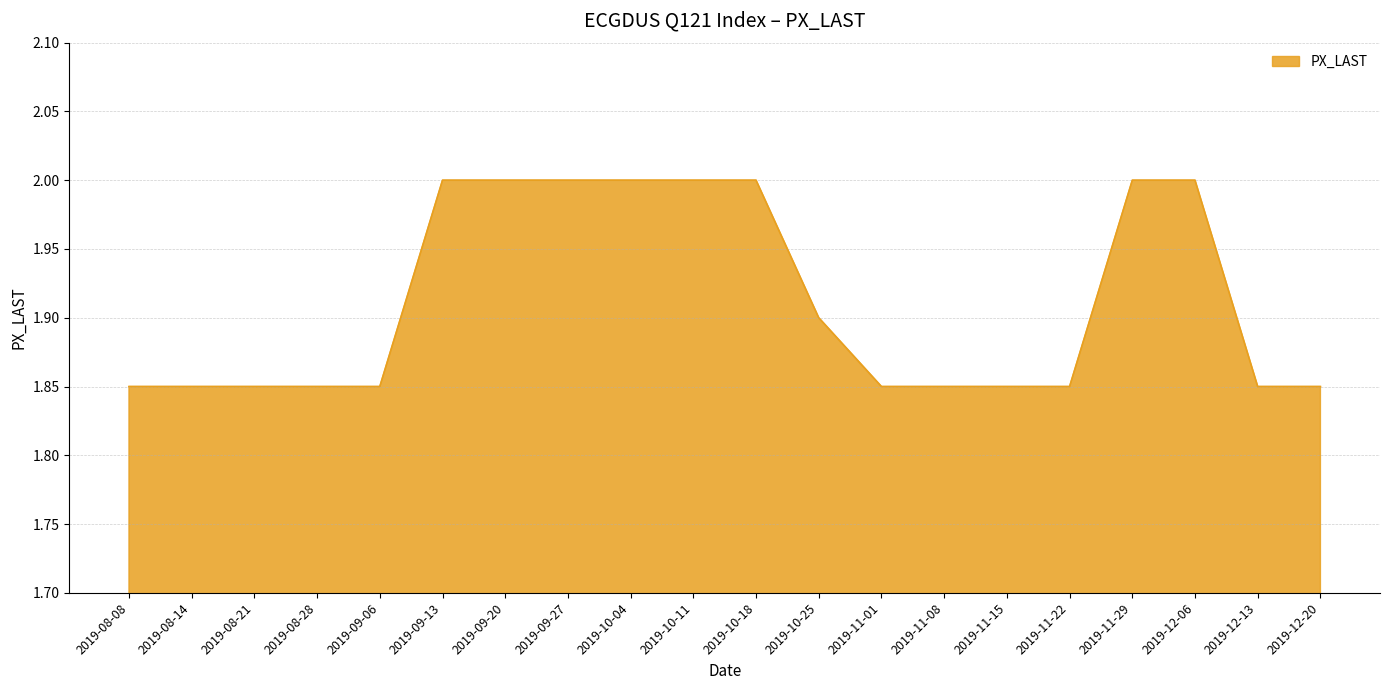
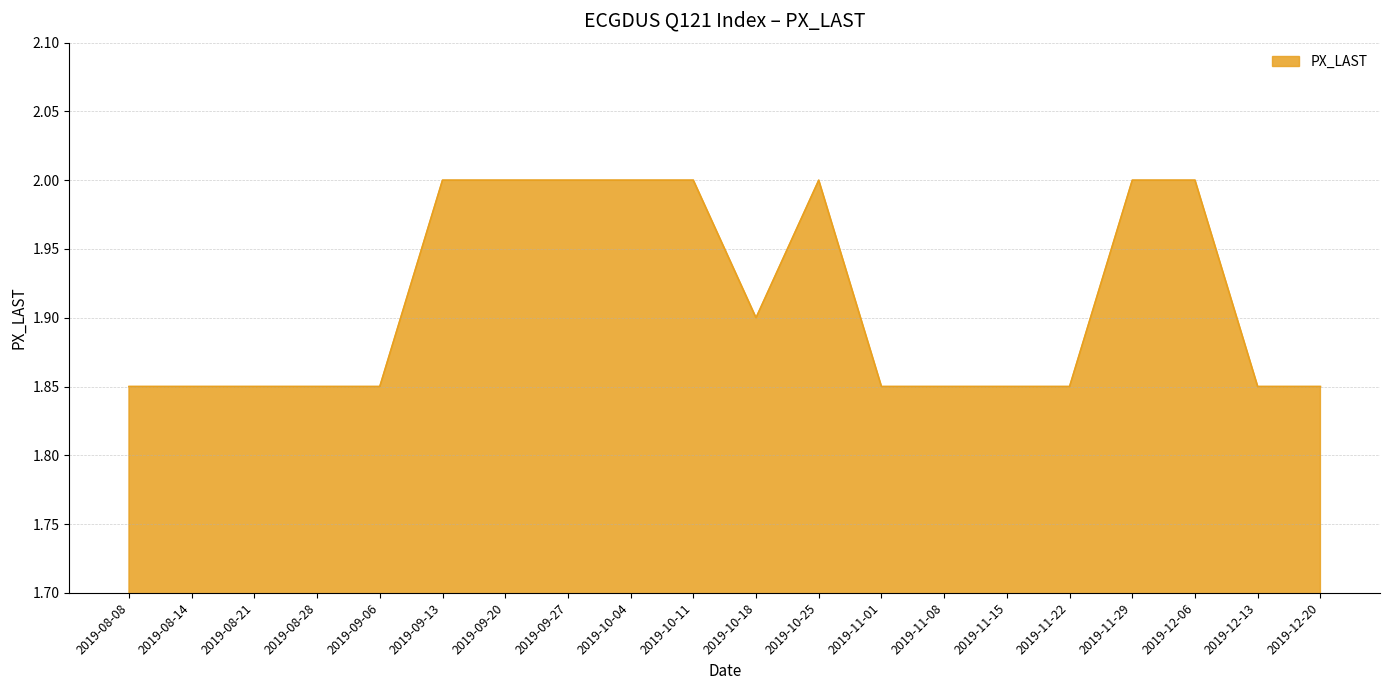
  {
    "2019-08-08": 1.850,
    "2019-08-14": 1.850,
    "2019-08-21": 1.850,
    "2019-08-28": 1.850,
    "2019-09-06": 1.850,
    "2019-09-13": 2.0,
    "2019-09-20": 2.0,
    "2019-09-27": 2.0,
    "2019-10-04": 2.0,
    "2019-10-11": 2.0,
-   "2019-10-18": 2.0,
-   "2019-10-25": 1.9,
+   "2019-10-18": 1.9,
+   "2019-10-25": 2.0,
    "2019-11-01": 1.850,
    "2019-11-08": 1.850,
    "2019-11-15": 1.850,
    "2019-11-22": 1.850,
    "2019-11-29": 2.0,
    "2019-12-06": 2.0,
    "2019-12-13": 1.850,
    "2019-12-20": 1.850
  }
